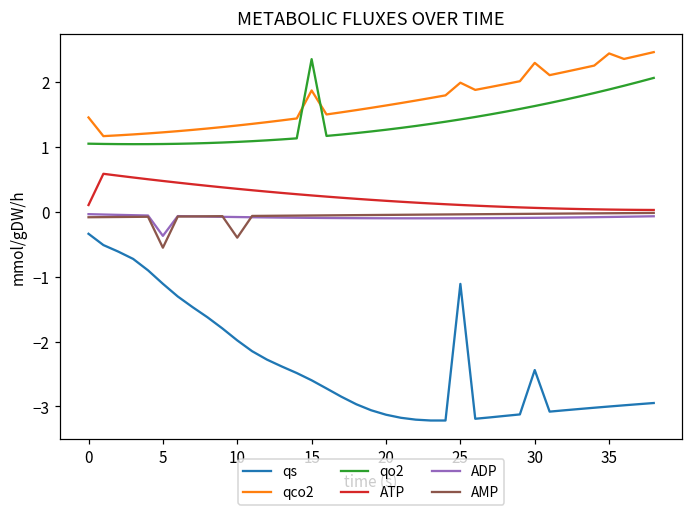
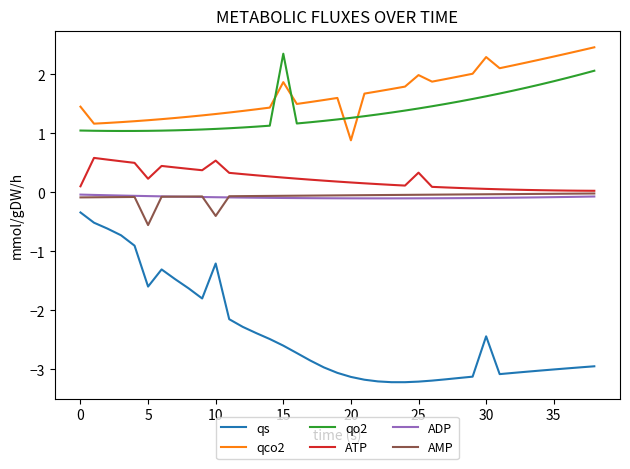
  {
    "qs": {
      "0": -0.3,
-     "5": -1.1,
-     "10": -2.0,
+     "5": -1.6,
+     "10": -1.2,
      "15": -2.6,
      "20": -3.1,
-     "25": -1.1,
+     "25": -3.2,
      "30": -2.4,
      "35": -3.0
    },
    "qco2": {
      "0": 1.5,
      "5": 1.2,
      "10": 1.3,
      "15": 1.9,
-     "20": 1.6,
+     "20": 0.9,
      "25": 2.0,
      "30": 2.3,
-     "35": 2.4
+     "35": 2.3
    },
    "qo2": {
      "0": 1.0,
      "5": 1.0,
      "10": 1.1,
      "15": 2.3,
      "20": 1.3,
      "25": 1.4,
      "30": 1.6,
      "35": 1.9
    },
    "ATP": {
      "0": 0.1,
-     "5": 0.5,
-     "10": 0.4,
+     "5": 0.2,
+     "10": 0.5,
      "15": 0.3,
      "20": 0.2,
-     "25": 0.1,
+     "25": 0.3,
      "30": 0.1,
      "35": 0.0
    },
    "ADP": {
      "0": 0.0,
-     "5": -0.4,
+     "5": -0.1,
      "10": -0.1,
      "20": -0.1,
      "25": -0.1,
      "30": -0.1,
      "35": -0.1
    },
    "AMP": {
      "0": -0.1,
      "5": -0.6,
      "10": -0.4,
      "20": 0.0,
      "25": 0.0,
      "30": 0.0,
      "35": 0.0
    }
  }
